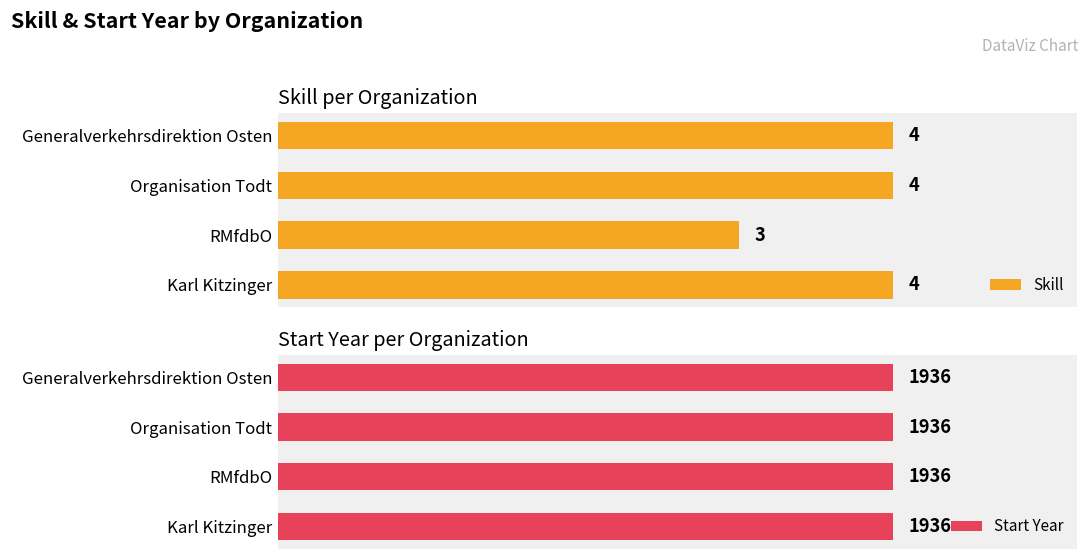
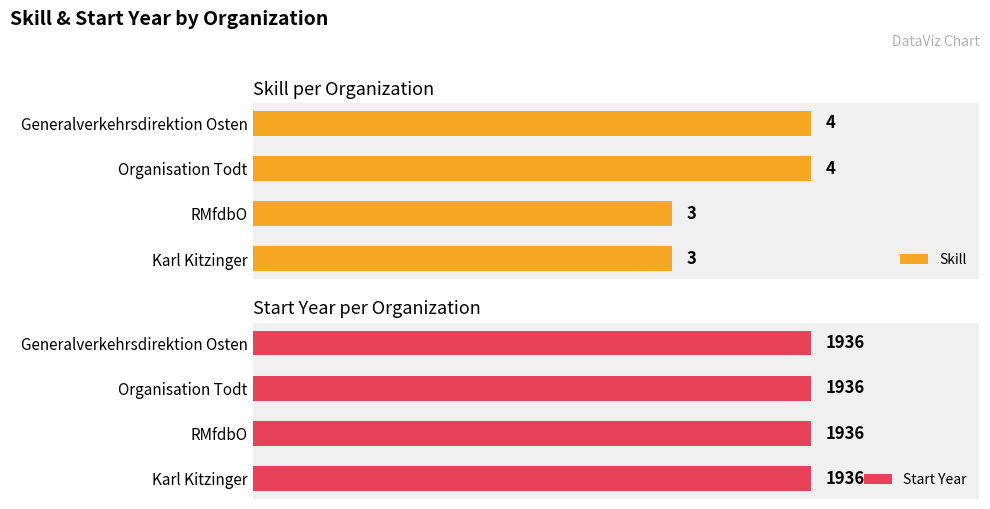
  {
    "Skill per Organization": {
      "Generalverkehrsdirektion Osten": 4,
      "Organisation Todt": 4,
      "RMfdbO": 3,
-     "Karl Kitzinger": 4
+     "Karl Kitzinger": 3
    },
    "Start Year per Organization": {
      "Generalverkehrsdirektion Osten": 1936,
      "Organisation Todt": 1936,
      "RMfdbO": 1936,
      "Karl Kitzinger": 1936
    }
  }
